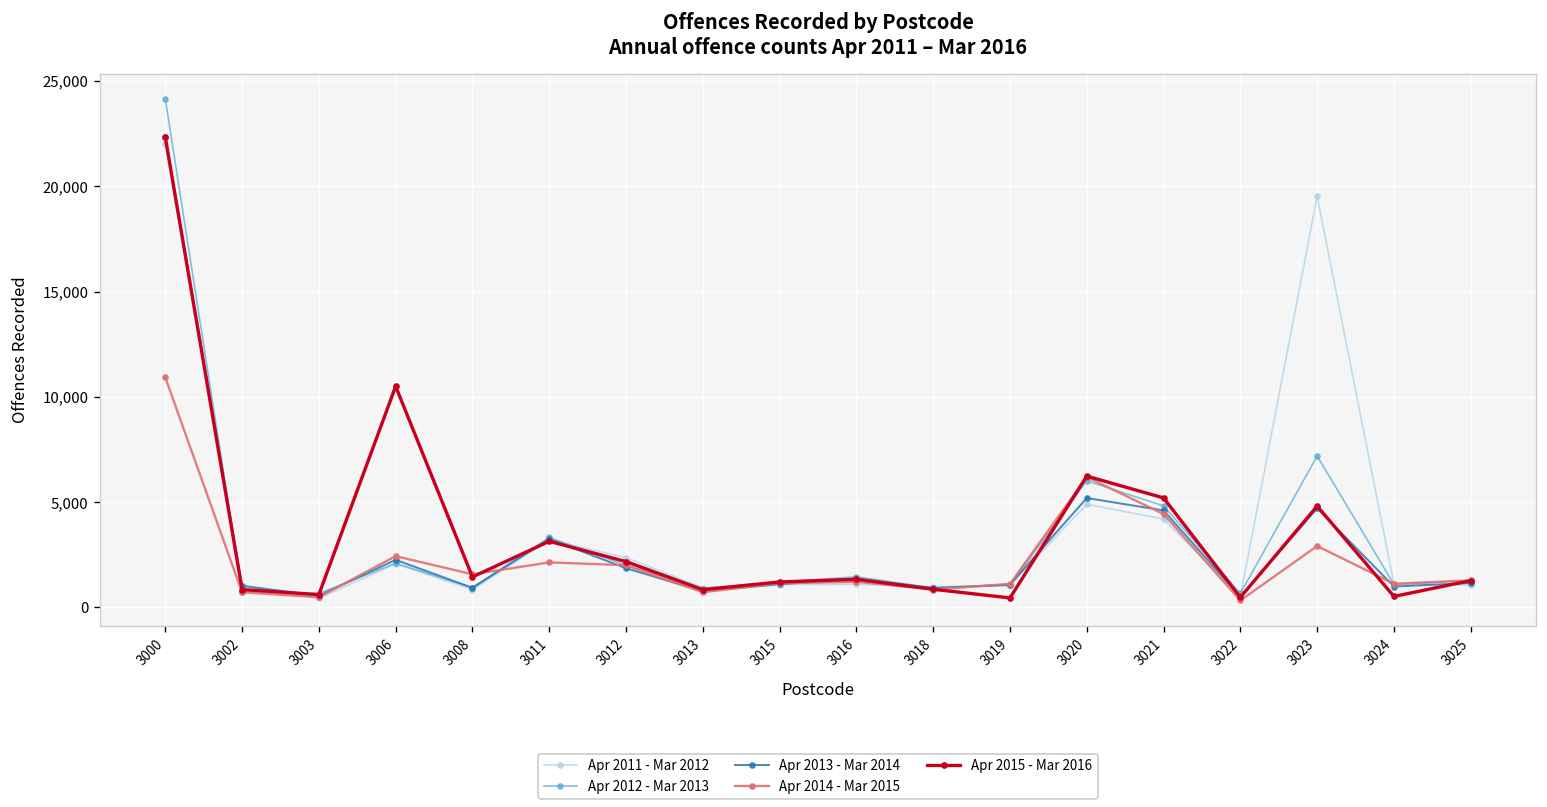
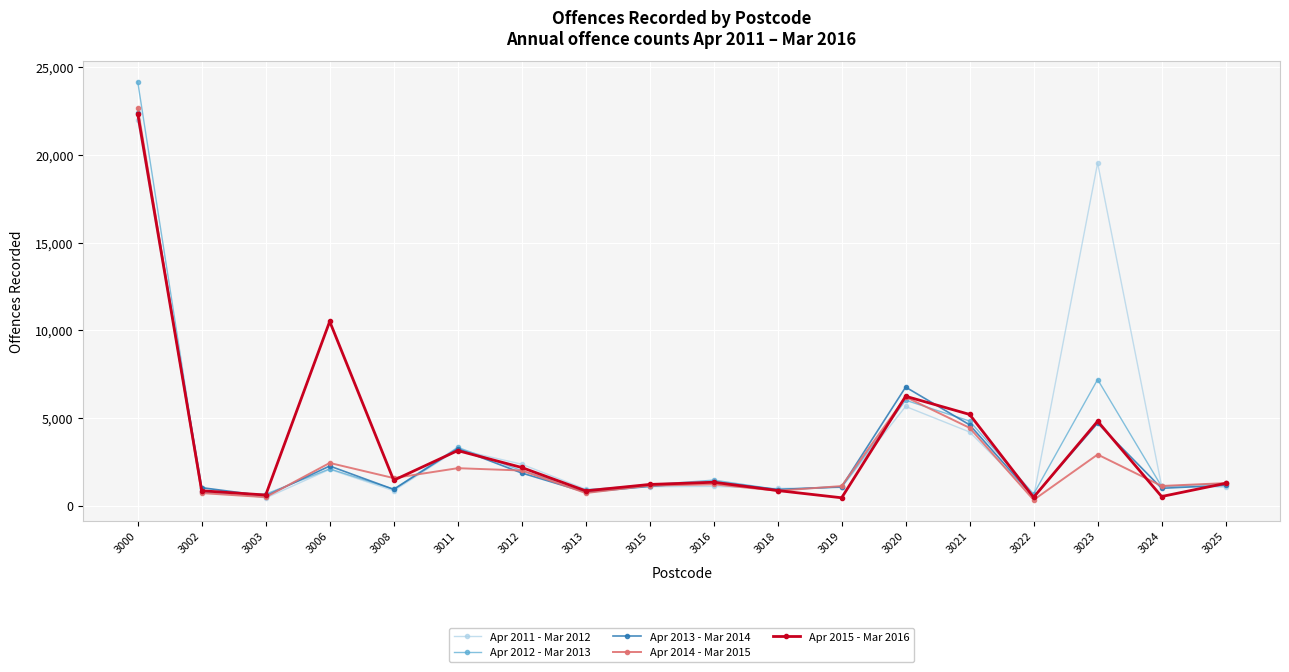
  {
    "Apr 2011 - Mar 2012": {
      "3000": "22,000",
      "3012": "2,400",
-     "3020": "4,900",
+     "3020": "5,700",
      "3021": "4,200",
      "3023": "19,500"
    },
    "Apr 2012 - Mar 2013": {
      "3000": "24,200",
      "3020": "6,000",
      "3021": "4,800",
      "3023": "7,200"
    },
    "Apr 2013 - Mar 2014": {
      "3006": "2,300",
-     "3020": "5,200",
+     "3020": "6,800",
      "3021": "4,600"
    },
    "Apr 2014 - Mar 2015": {
-     "3000": "10,900",
+     "3000": "22,700",
      "3006": "2,400",
      "3011": "2,100",
      "3021": "4,400",
      "3022": "300",
      "3023": "2,900"
    },
    "Apr 2015 - Mar 2016": {
      "3006": "10,500",
      "3012": "2,200",
      "3019": "500",
      "3021": "5,200",
      "3024": "500"
    }
  }
